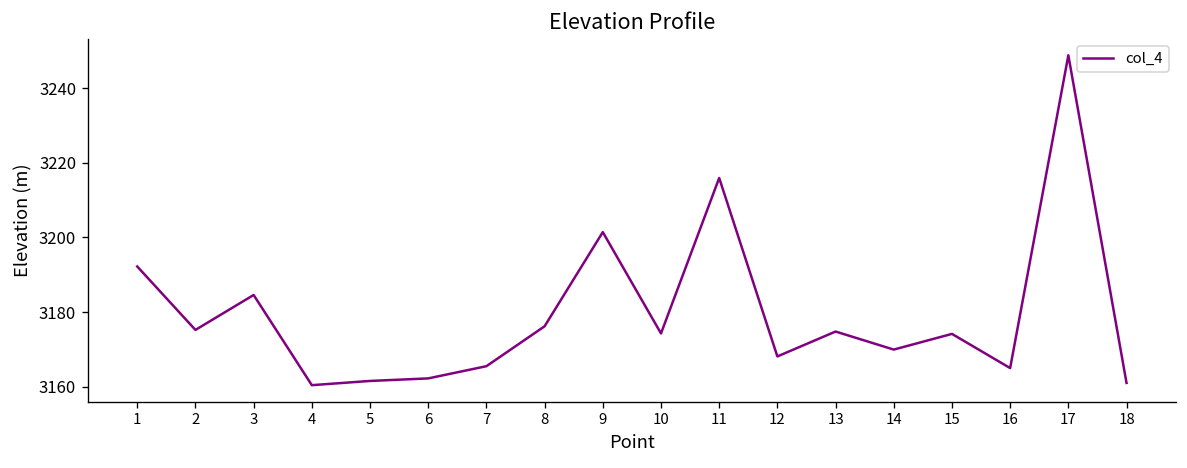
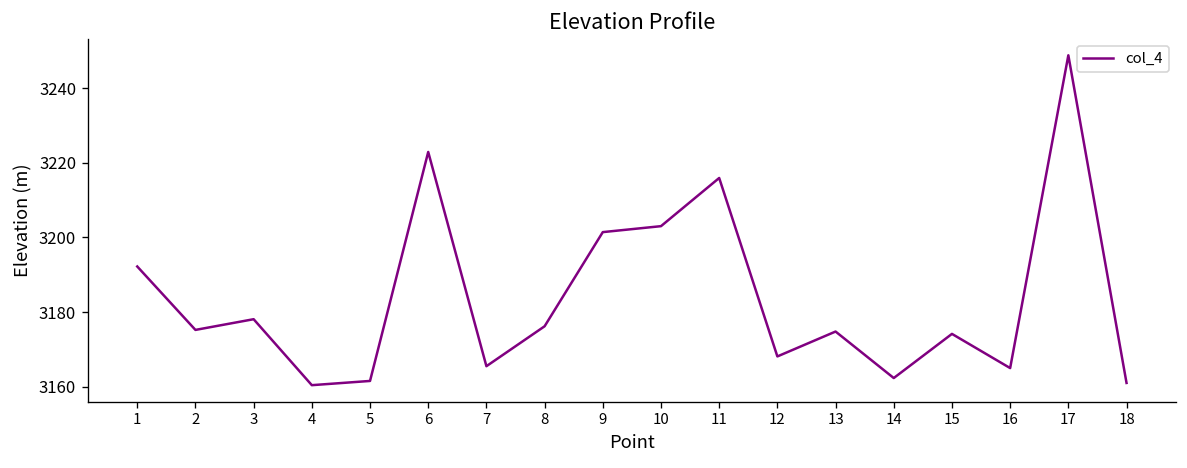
  {
    "1": 3192,
    "2": 3175,
-   "3": 3185,
+   "3": 3178,
    "4": 3160,
    "5": 3162,
-   "6": 3162,
+   "6": 3223,
    "7": 3165,
    "8": 3176,
    "9": 3201,
-   "10": 3174,
+   "10": 3203,
    "11": 3216,
    "12": 3168,
    "13": 3175,
-   "14": 3170,
+   "14": 3162,
    "15": 3174,
    "16": 3165,
    "17": 3249,
    "18": 3161
  }
